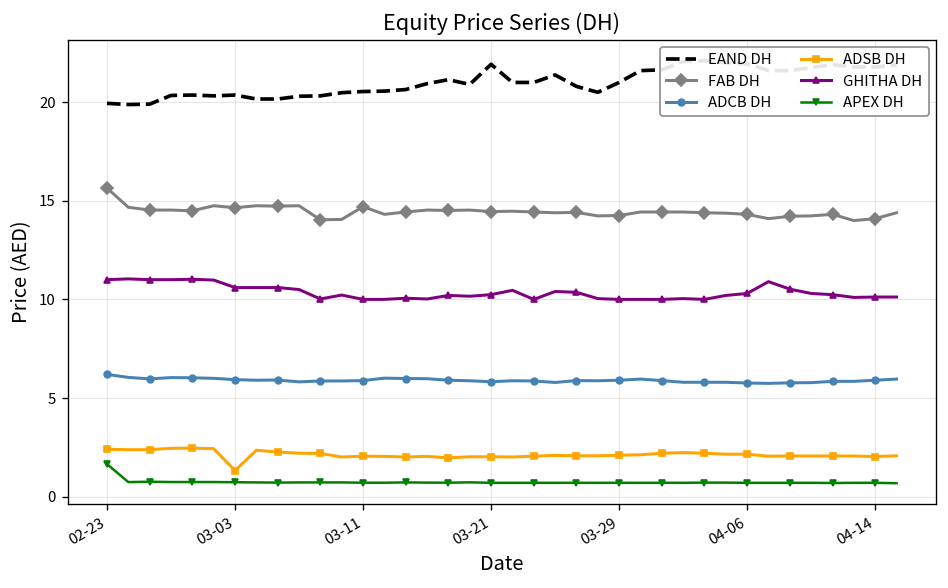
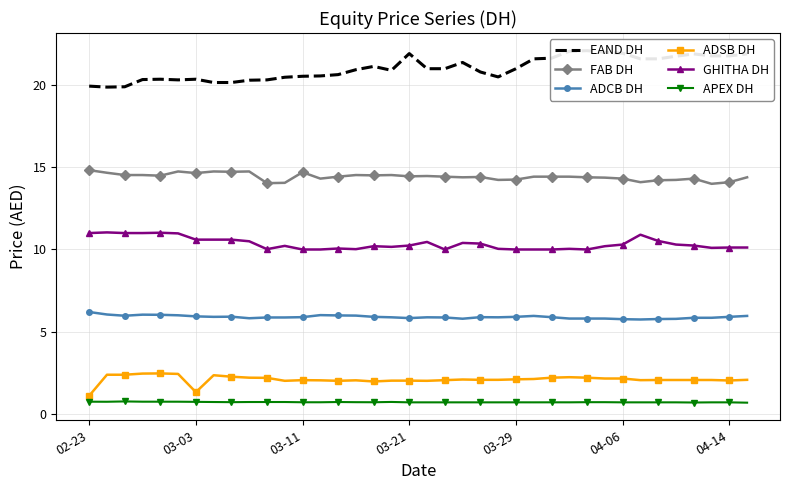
  {
    "EAND DH": {
      "02-23": 19.9,
      "03-03": 20.4,
      "03-11": 20.5,
      "03-21": 21.9,
      "03-29": 21.0
    },
    "FAB DH": {
-     "02-23": 15.6,
+     "02-23": 14.8,
      "03-03": 14.6,
      "03-11": 14.7,
      "03-21": 14.5,
      "03-29": 14.3,
      "04-06": 14.3,
      "04-14": 14.1
    },
    "ADCB DH": {
      "02-23": 6.2,
      "03-03": 5.9,
      "03-11": 5.9,
      "03-21": 5.8,
      "03-29": 5.9,
      "04-06": 5.8,
      "04-14": 5.9
    },
    "ADSB DH": {
-     "02-23": 2.4,
+     "02-23": 1.1,
      "03-03": 1.3,
      "03-11": 2.1,
      "03-21": 2.0,
      "03-29": 2.1,
      "04-06": 2.2,
      "04-14": 2.0
    },
    "GHITHA DH": {
      "02-23": 11.0,
      "03-03": 10.6,
      "03-11": 10.0,
      "03-21": 10.2,
      "03-29": 10.0,
      "04-06": 10.3,
      "04-14": 10.1
    },
    "APEX DH": {
-     "02-23": 1.7,
+     "02-23": 0.7,
      "03-03": 0.7,
      "03-11": 0.7,
      "03-21": 0.7,
      "03-29": 0.7,
      "04-06": 0.7,
      "04-14": 0.7
    }
  }
